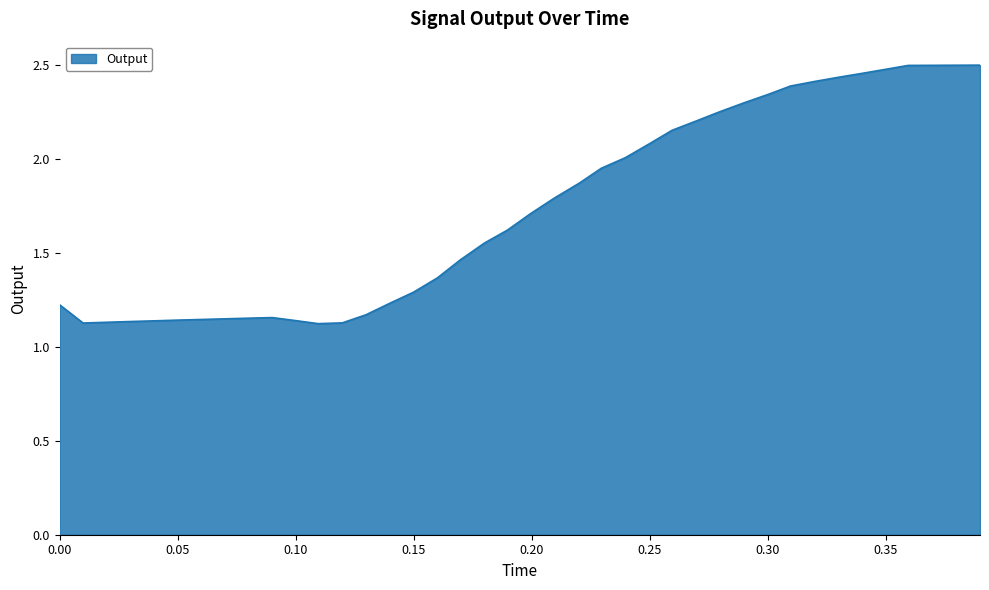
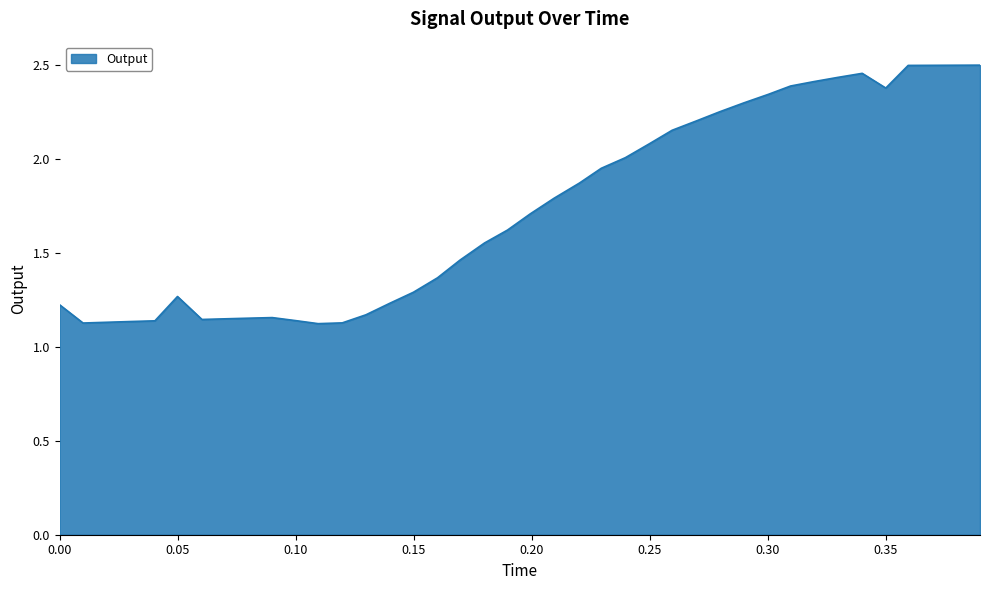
  {
    "0.00": 1.22,
-   "0.05": 1.14,
+   "0.05": 1.27,
    "0.15": 1.29,
    "0.25": 2.08,
-   "0.35": 2.48
+   "0.35": 2.38
  }
